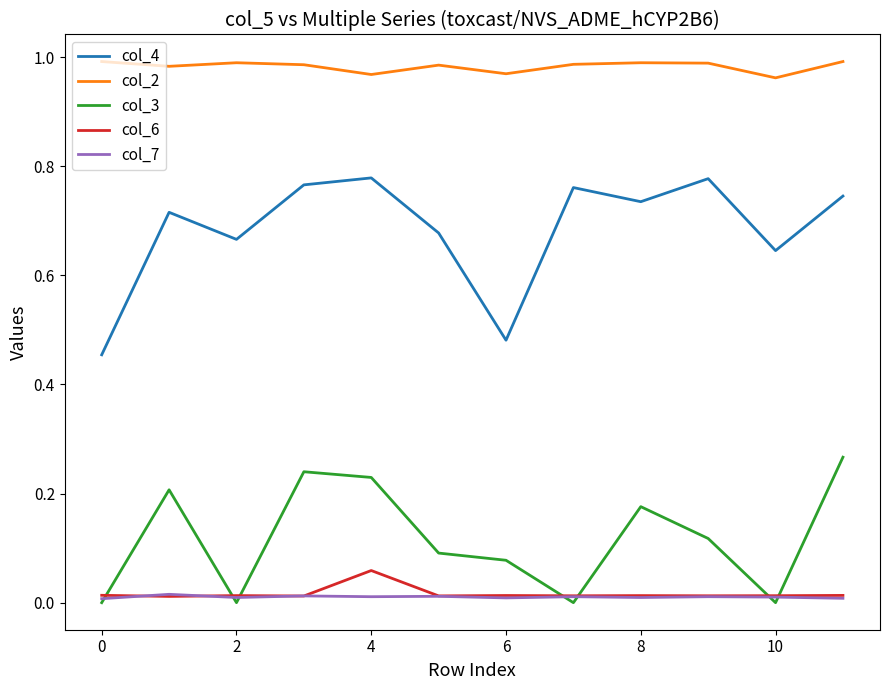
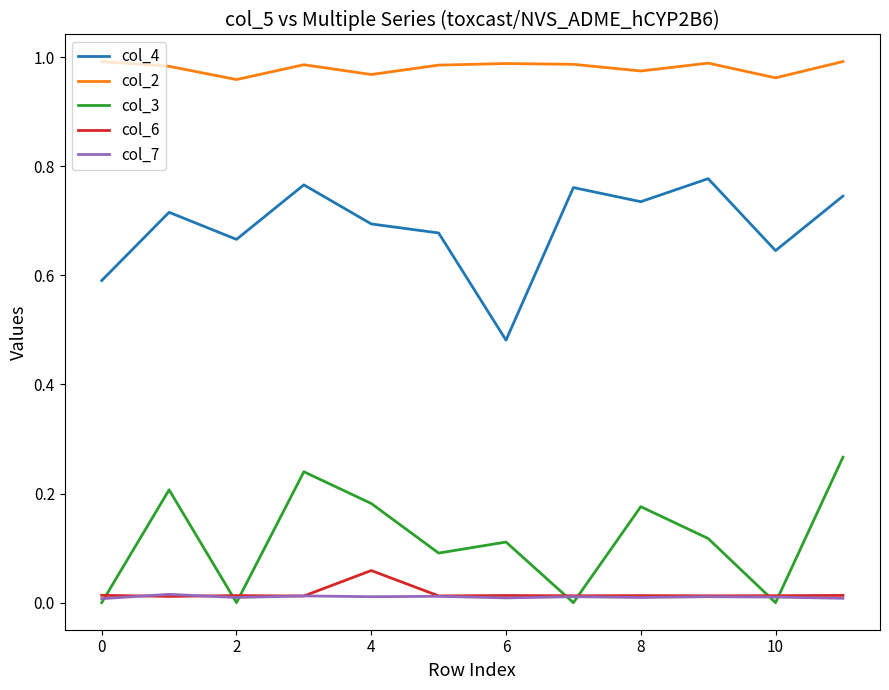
  {
    "col_4": {
-     "0": 0.45,
+     "0": 0.59,
      "2": 0.67,
-     "4": 0.78,
+     "4": 0.69,
      "6": 0.48,
      "8": 0.74,
      "10": 0.65
    },
    "col_2": {
-     "2": 0.99,
+     "2": 0.96,
      "4": 0.97,
-     "6": 0.97,
-     "8": 0.99,
+     "6": 0.99,
+     "8": 0.97,
      "10": 0.96
    },
    "col_3": {
      "0": 0.00,
      "2": 0.00,
-     "4": 0.23,
-     "6": 0.08,
+     "4": 0.18,
+     "6": 0.11,
      "8": 0.18,
      "10": 0.00
    },
    "col_6": {
      "0": 0.01,
      "4": 0.06
    },
    "col_7": {
      "0": 0.01,
      "4": 0.01
    }
  }
